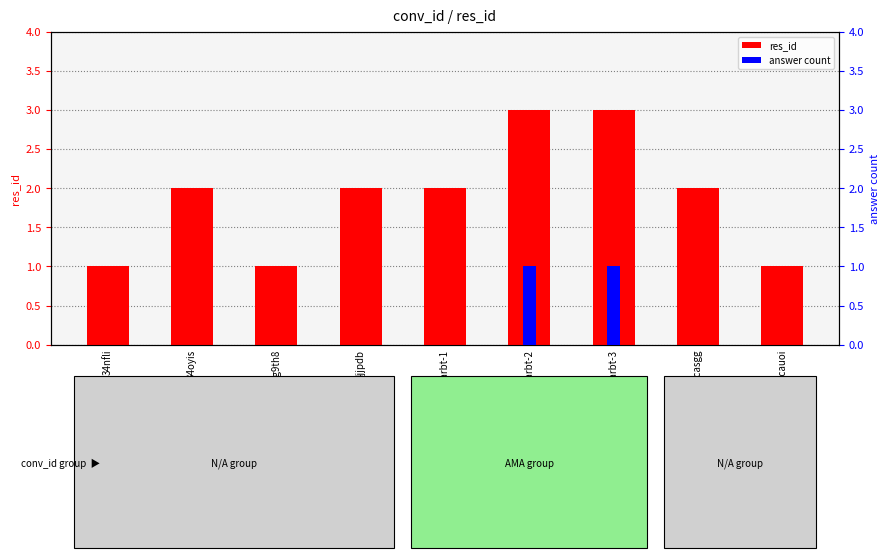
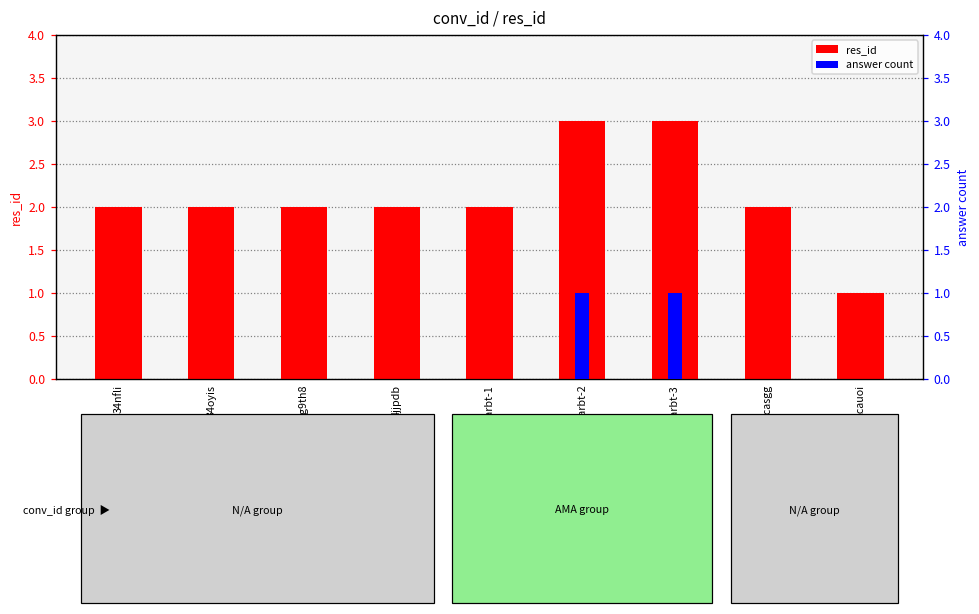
  {
    "res_id": {
-     "34nfli": 1,
+     "34nfli": 2,
      "34oyis": 2,
-     "3g9th8": 1,
+     "3g9th8": 2,
      "4jjpdb": 2,
      "2carbt-1": 2,
      "2carbt-2": 3,
      "2carbt-3": 3,
      "2casgg": 2,
      "2cauoi": 1
    },
    "answer count": {
      "34nfli": 0.0,
      "34oyis": 0.0,
      "3g9th8": 0.0,
      "4jjpdb": 0.0,
      "2carbt-1": 0.0,
      "2carbt-2": 1.0,
      "2carbt-3": 1.0,
      "2casgg": 0.0,
      "2cauoi": 0.0
    }
  }
